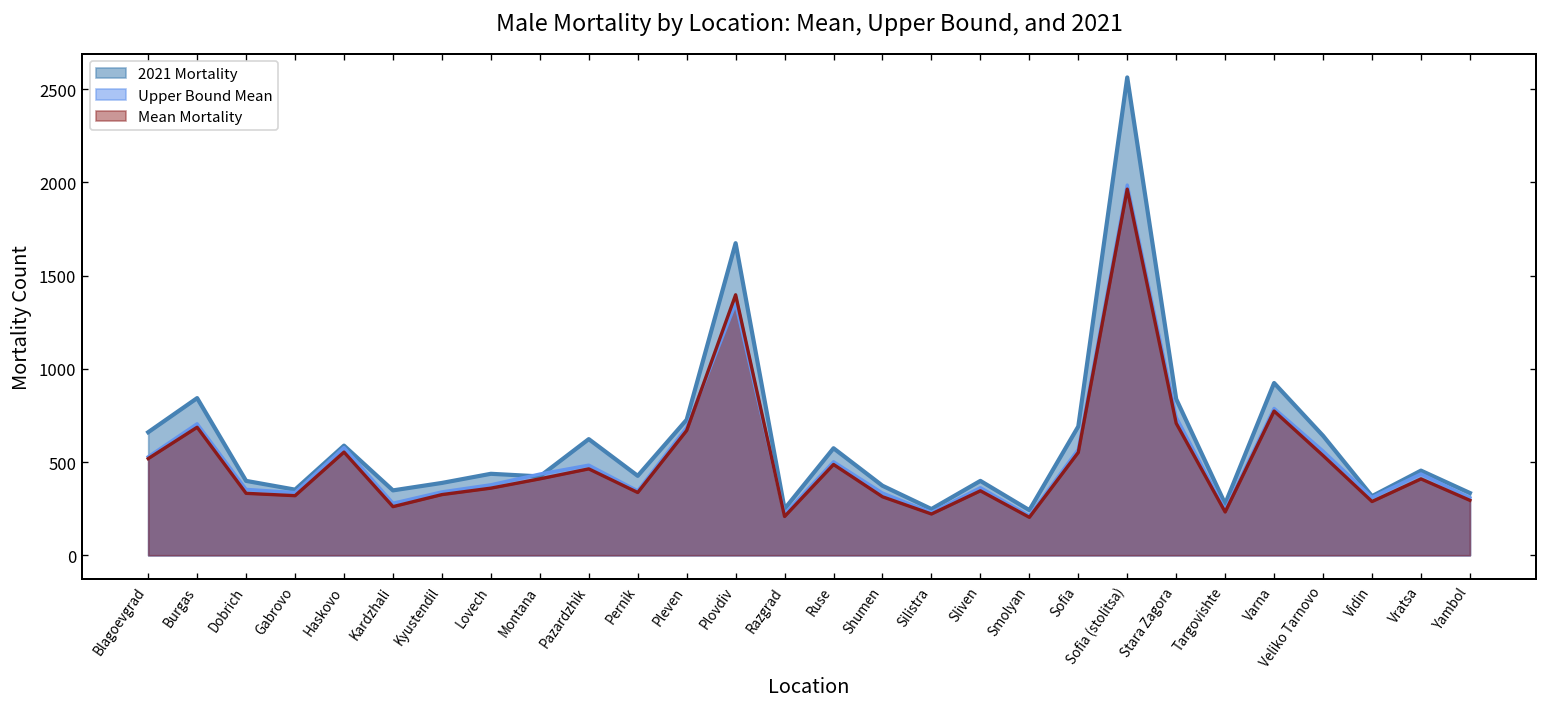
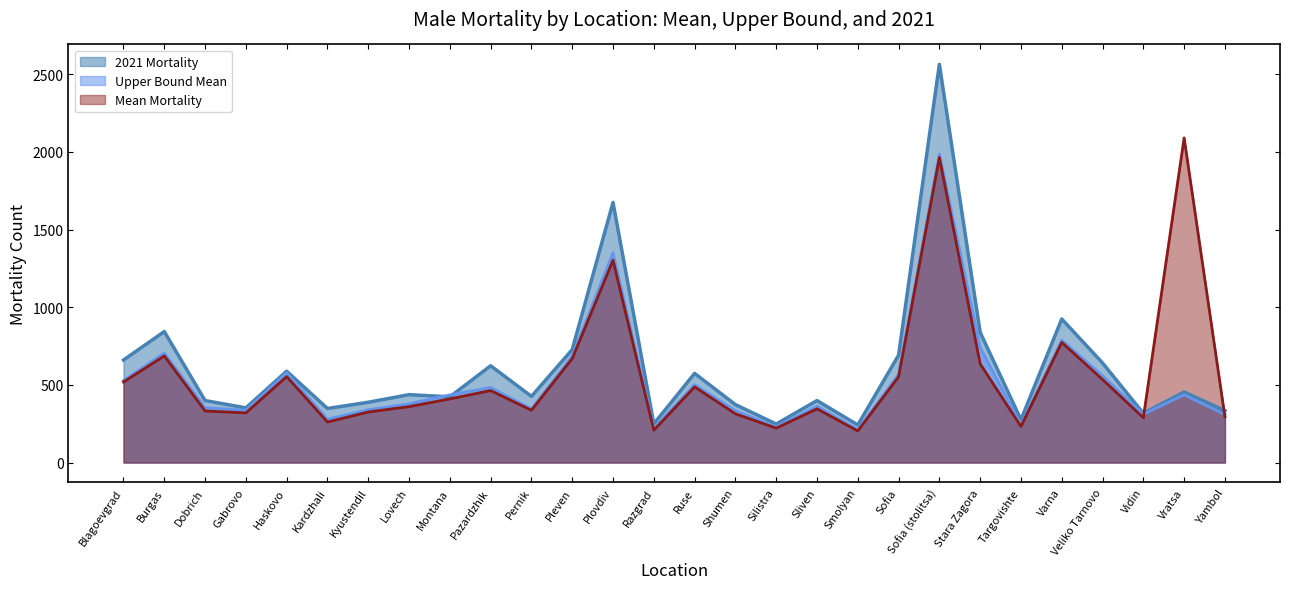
  {
    "Mean Mortality": {
      "Burgas": 690,
      "Dobrich": 330,
      "Gabrovo": 320,
      "Haskovo": 550,
      "Kardzhali": 260,
      "Lovech": 360,
      "Pazardzhik": 460,
-     "Plovdiv": 1400,
+     "Plovdiv": 1300,
      "Shumen": 310,
      "Sliven": 350,
      "Sofia (stolitsa)": 1960,
-     "Stara Zagora": 710,
+     "Stara Zagora": 640,
      "Veliko Tarnovo": 530,
      "Vidin": 290,
-     "Vratsa": 410
+     "Vratsa": 2090
    }
  }
